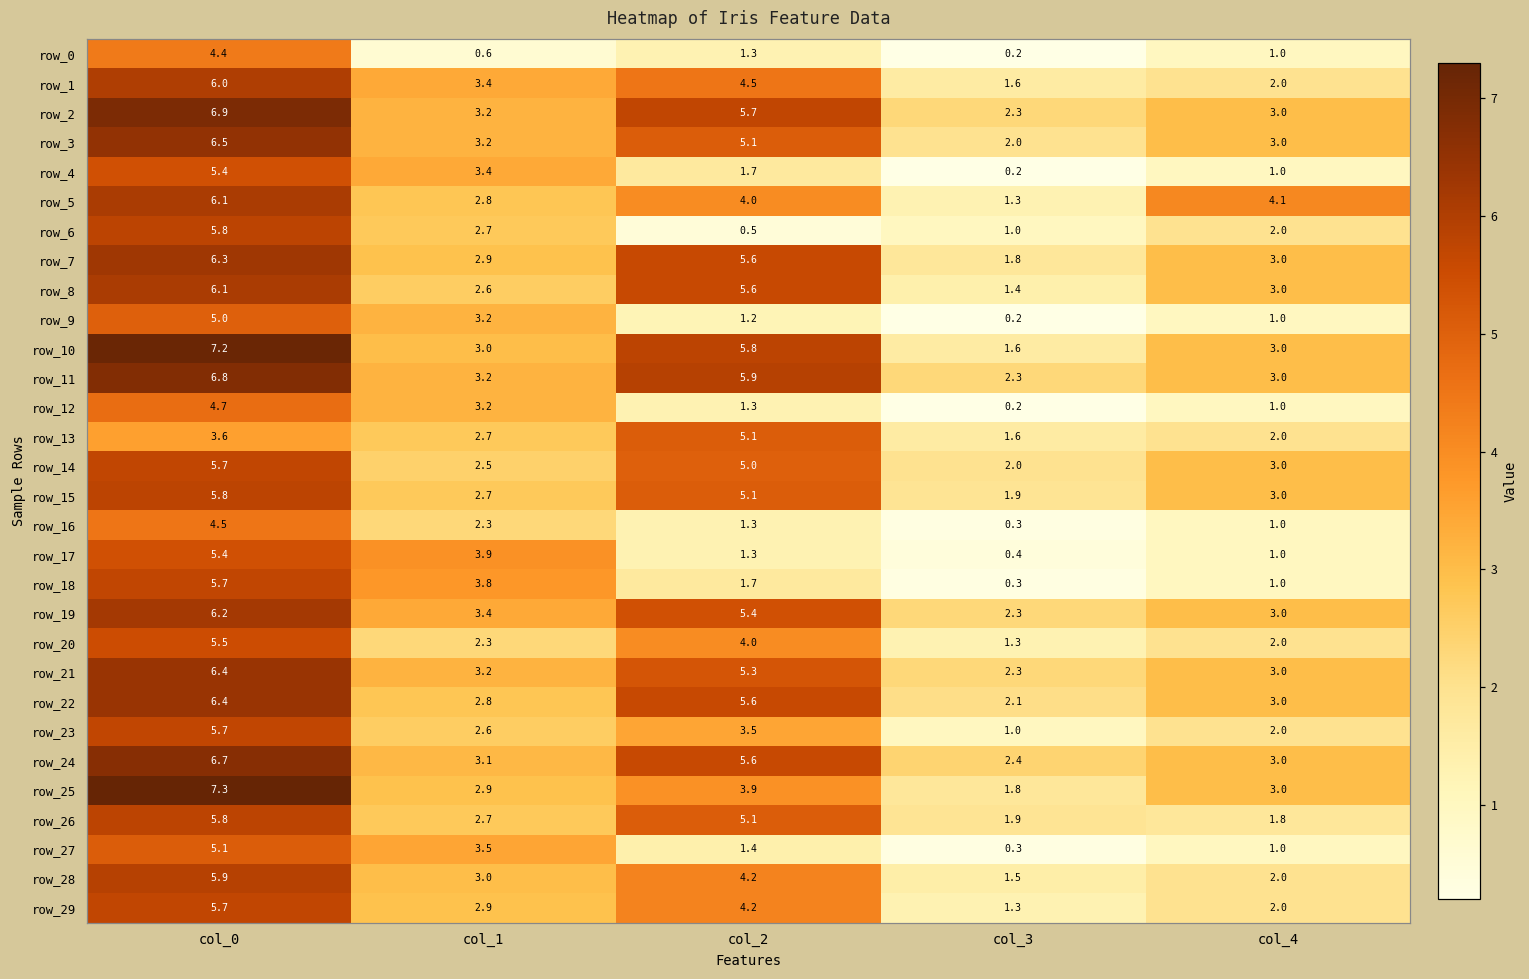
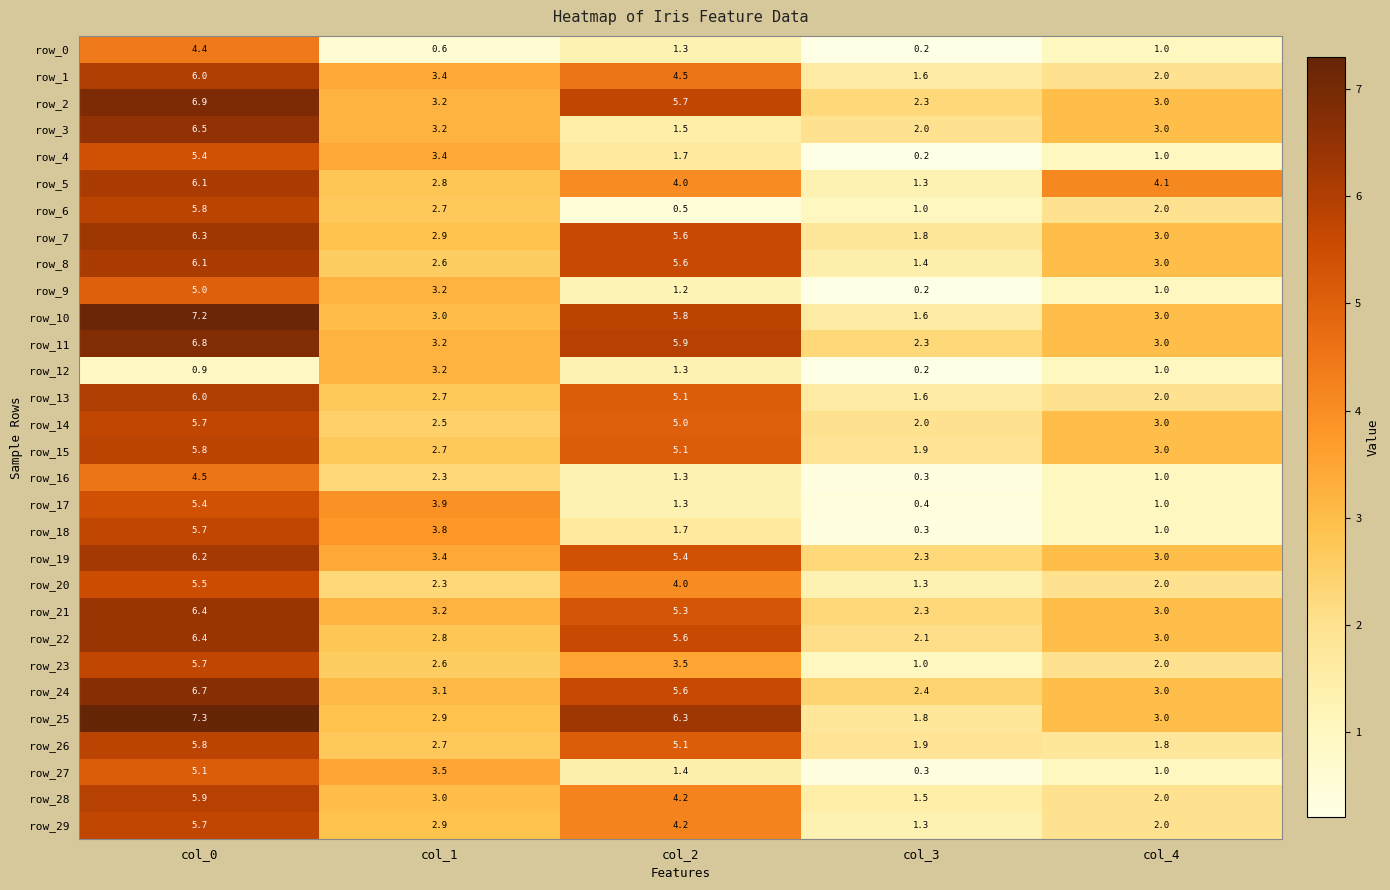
  {
    "row_0": {
      "col_0": 4.4,
      "col_1": 0.6,
      "col_2": 1.3,
      "col_3": 0.2,
      "col_4": 1.0
    },
    "row_1": {
      "col_0": 6.0,
      "col_1": 3.4,
      "col_2": 4.5,
      "col_3": 1.6,
      "col_4": 2.0
    },
    "row_2": {
      "col_0": 6.9,
      "col_1": 3.2,
      "col_2": 5.7,
      "col_3": 2.3,
      "col_4": 3.0
    },
    "row_3": {
      "col_0": 6.5,
      "col_1": 3.2,
-     "col_2": 5.1,
+     "col_2": 1.5,
      "col_3": 2.0,
      "col_4": 3.0
    },
    "row_4": {
      "col_0": 5.4,
      "col_1": 3.4,
      "col_2": 1.7,
      "col_3": 0.2,
      "col_4": 1.0
    },
    "row_5": {
      "col_0": 6.1,
      "col_1": 2.8,
      "col_2": 4.0,
      "col_3": 1.3,
      "col_4": 4.1
    },
    "row_6": {
      "col_0": 5.8,
      "col_1": 2.7,
      "col_2": 0.5,
      "col_3": 1.0,
      "col_4": 2.0
    },
    "row_7": {
      "col_0": 6.3,
      "col_1": 2.9,
      "col_2": 5.6,
      "col_3": 1.8,
      "col_4": 3.0
    },
    "row_8": {
      "col_0": 6.1,
      "col_1": 2.6,
      "col_2": 5.6,
      "col_3": 1.4,
      "col_4": 3.0
    },
    "row_9": {
      "col_0": 5.0,
      "col_1": 3.2,
      "col_2": 1.2,
      "col_3": 0.2,
      "col_4": 1.0
    },
    "row_10": {
      "col_0": 7.2,
      "col_1": 3.0,
      "col_2": 5.8,
      "col_3": 1.6,
      "col_4": 3.0
    },
    "row_11": {
      "col_0": 6.8,
      "col_1": 3.2,
      "col_2": 5.9,
      "col_3": 2.3,
      "col_4": 3.0
    },
    "row_12": {
-     "col_0": 4.7,
+     "col_0": 0.9,
      "col_1": 3.2,
      "col_2": 1.3,
      "col_3": 0.2,
      "col_4": 1.0
    },
    "row_13": {
-     "col_0": 3.6,
+     "col_0": 6.0,
      "col_1": 2.7,
      "col_2": 5.1,
      "col_3": 1.6,
      "col_4": 2.0
    },
    "row_14": {
      "col_0": 5.7,
      "col_1": 2.5,
      "col_2": 5.0,
      "col_3": 2.0,
      "col_4": 3.0
    },
    "row_15": {
      "col_0": 5.8,
      "col_1": 2.7,
      "col_2": 5.1,
      "col_3": 1.9,
      "col_4": 3.0
    },
    "row_16": {
      "col_0": 4.5,
      "col_1": 2.3,
      "col_2": 1.3,
      "col_3": 0.3,
      "col_4": 1.0
    },
    "row_17": {
      "col_0": 5.4,
      "col_1": 3.9,
      "col_2": 1.3,
      "col_3": 0.4,
      "col_4": 1.0
    },
    "row_18": {
      "col_0": 5.7,
      "col_1": 3.8,
      "col_2": 1.7,
      "col_3": 0.3,
      "col_4": 1.0
    },
    "row_19": {
      "col_0": 6.2,
      "col_1": 3.4,
      "col_2": 5.4,
      "col_3": 2.3,
      "col_4": 3.0
    },
    "row_20": {
      "col_0": 5.5,
      "col_1": 2.3,
      "col_2": 4.0,
      "col_3": 1.3,
      "col_4": 2.0
    },
    "row_21": {
      "col_0": 6.4,
      "col_1": 3.2,
      "col_2": 5.3,
      "col_3": 2.3,
      "col_4": 3.0
    },
    "row_22": {
      "col_0": 6.4,
      "col_1": 2.8,
      "col_2": 5.6,
      "col_3": 2.1,
      "col_4": 3.0
    },
    "row_23": {
      "col_0": 5.7,
      "col_1": 2.6,
      "col_2": 3.5,
      "col_3": 1.0,
      "col_4": 2.0
    },
    "row_24": {
      "col_0": 6.7,
      "col_1": 3.1,
      "col_2": 5.6,
      "col_3": 2.4,
      "col_4": 3.0
    },
    "row_25": {
      "col_0": 7.3,
      "col_1": 2.9,
-     "col_2": 3.9,
+     "col_2": 6.3,
      "col_3": 1.8,
      "col_4": 3.0
    },
    "row_26": {
      "col_0": 5.8,
      "col_1": 2.7,
      "col_2": 5.1,
      "col_3": 1.9,
      "col_4": 1.8
    },
    "row_27": {
      "col_0": 5.1,
      "col_1": 3.5,
      "col_2": 1.4,
      "col_3": 0.3,
      "col_4": 1.0
    },
    "row_28": {
      "col_0": 5.9,
      "col_1": 3.0,
      "col_2": 4.2,
      "col_3": 1.5,
      "col_4": 2.0
    },
    "row_29": {
      "col_0": 5.7,
      "col_1": 2.9,
      "col_2": 4.2,
      "col_3": 1.3,
      "col_4": 2.0
    }
  }
